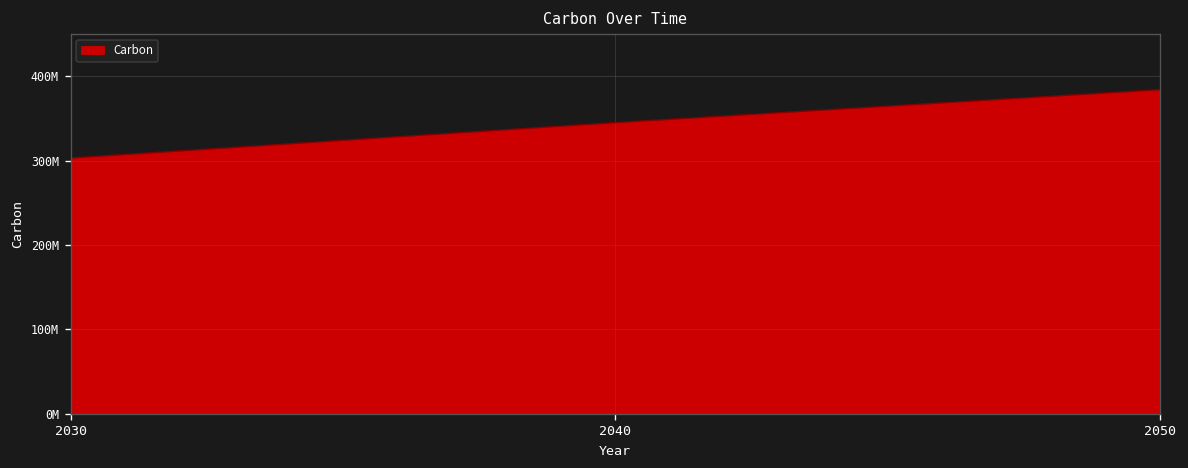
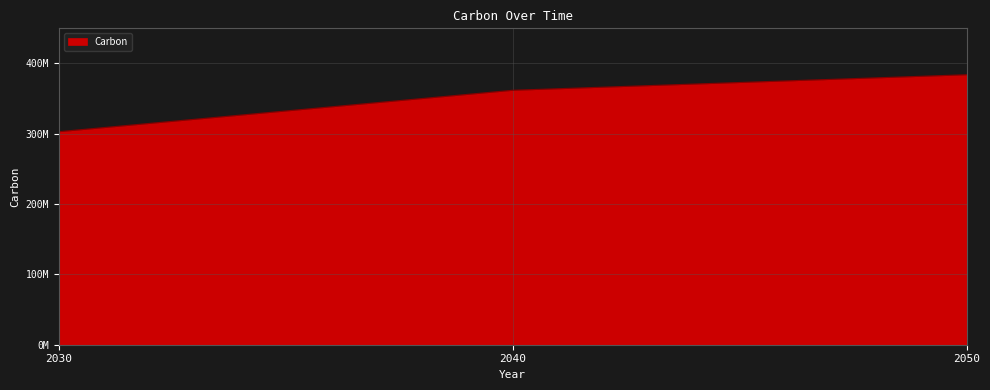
  {
    "2030": 300000000,
-   "2040": 350000000,
+   "2040": 360000000,
    "2050": 380000000
  }
